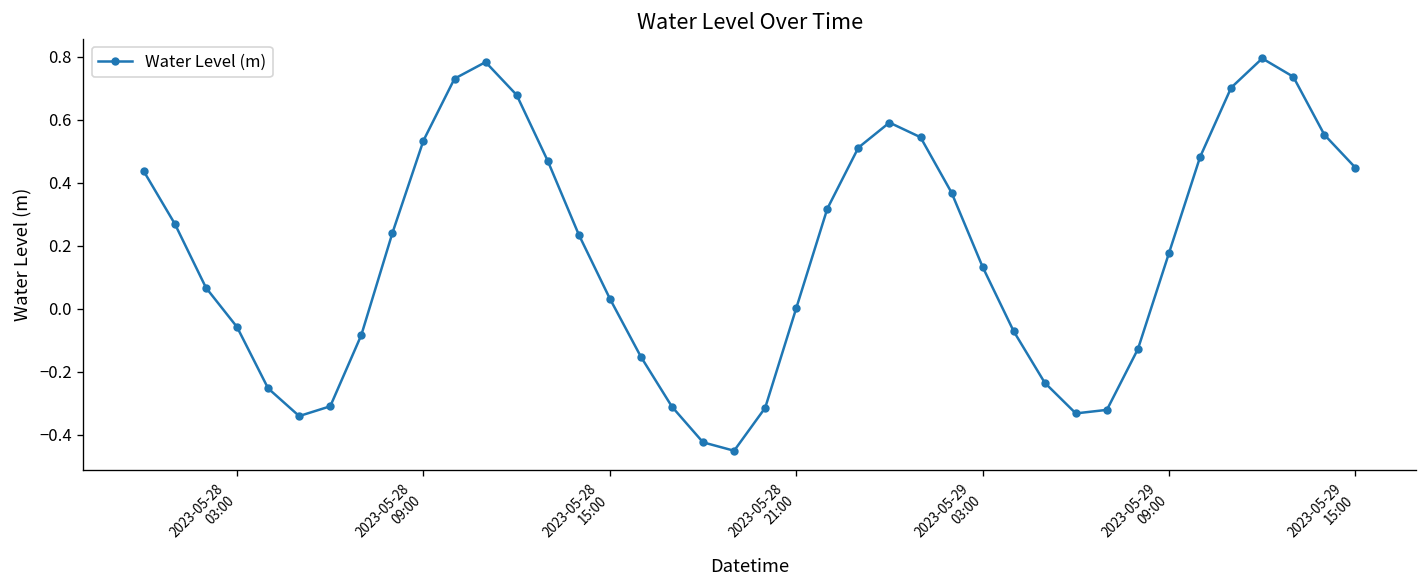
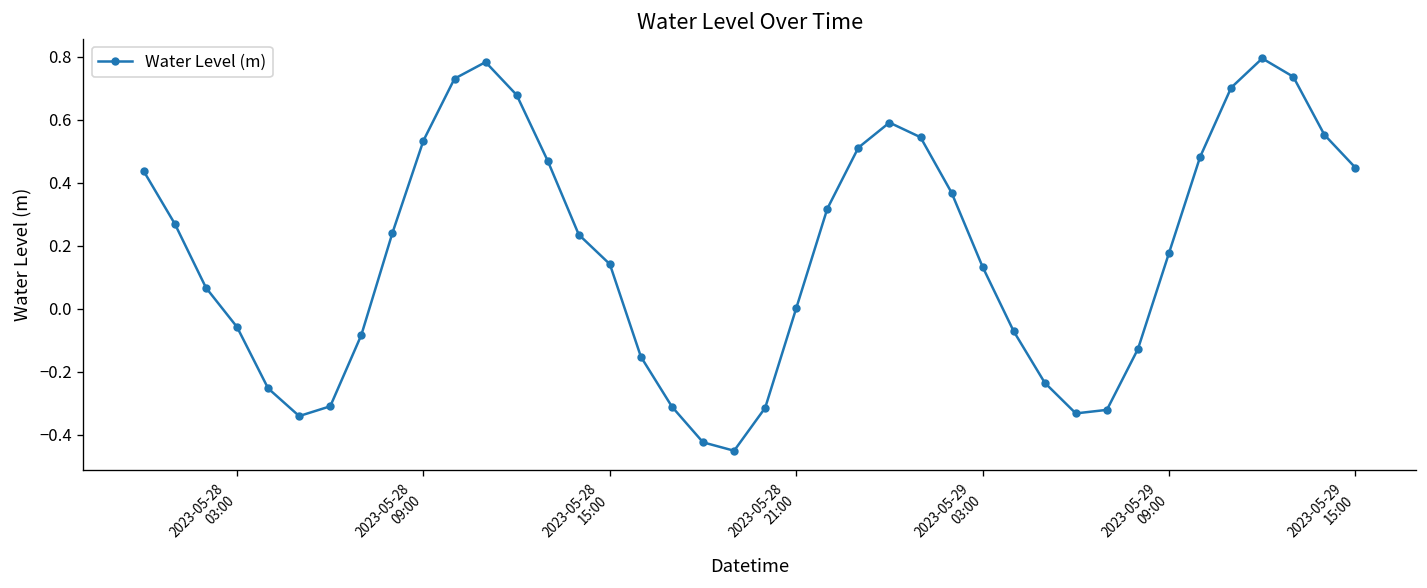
  {
    "2023-05-28 03:00": -0.06,
    "2023-05-28 09:00": 0.53,
-   "2023-05-28 15:00": 0.03,
+   "2023-05-28 15:00": 0.14,
    "2023-05-28 21:00": 0.00,
    "2023-05-29 03:00": 0.13,
    "2023-05-29 09:00": 0.18,
    "2023-05-29 15:00": 0.45
  }
